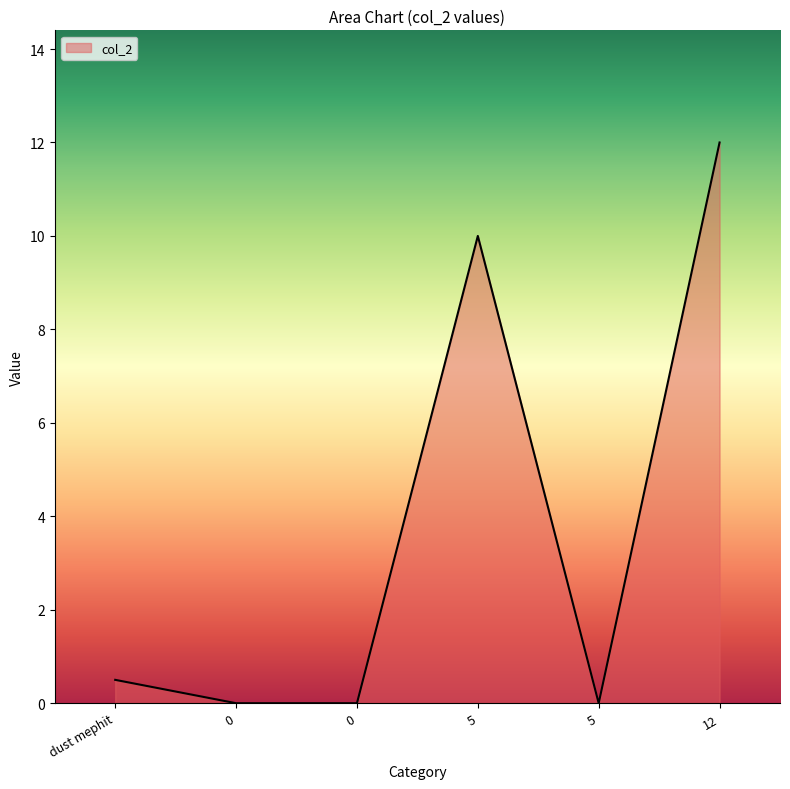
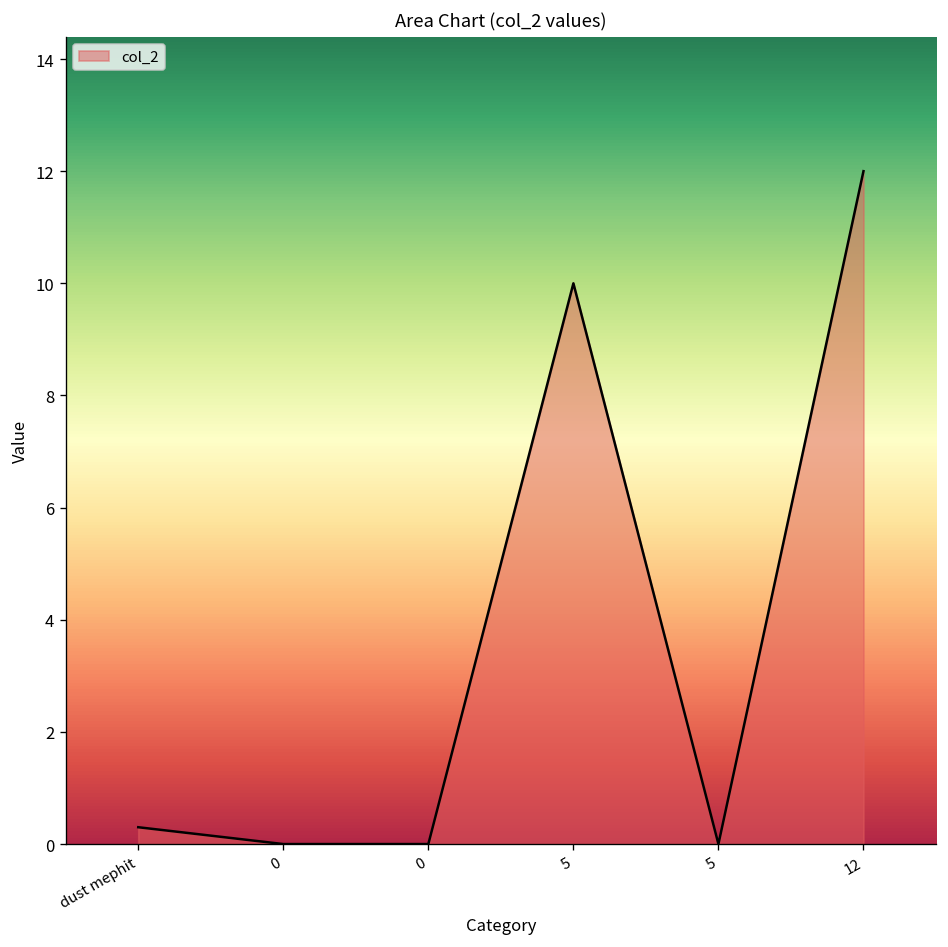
  {
-   "dust mephit": 0.5,
+   "dust mephit": 0.3,
    "12": 12.0
  }
